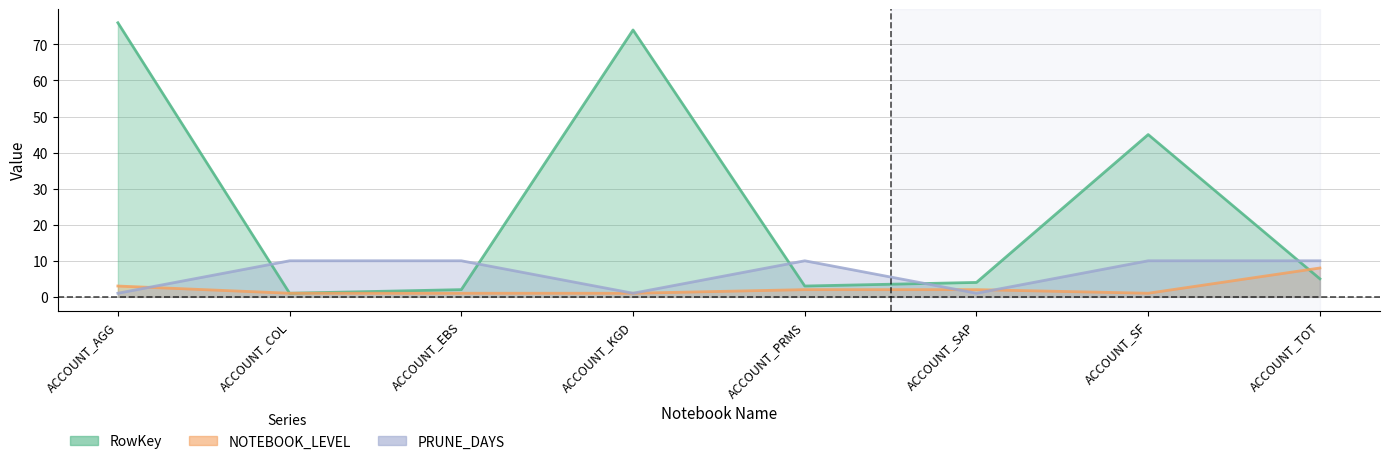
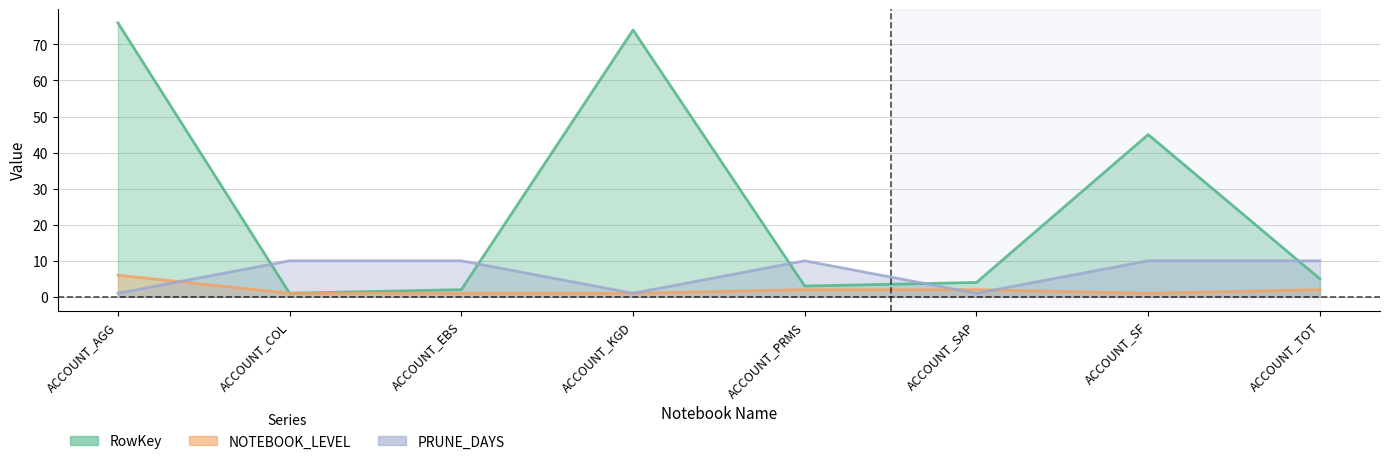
  {
    "NOTEBOOK_LEVEL": {
-     "ACCOUNT_AGG": 3,
+     "ACCOUNT_AGG": 6,
      "ACCOUNT_EBS": 1,
      "ACCOUNT_PRMS": 2,
      "ACCOUNT_SAP": 2,
      "ACCOUNT_SF": 1,
-     "ACCOUNT_TOT": 8
+     "ACCOUNT_TOT": 2
    }
  }
